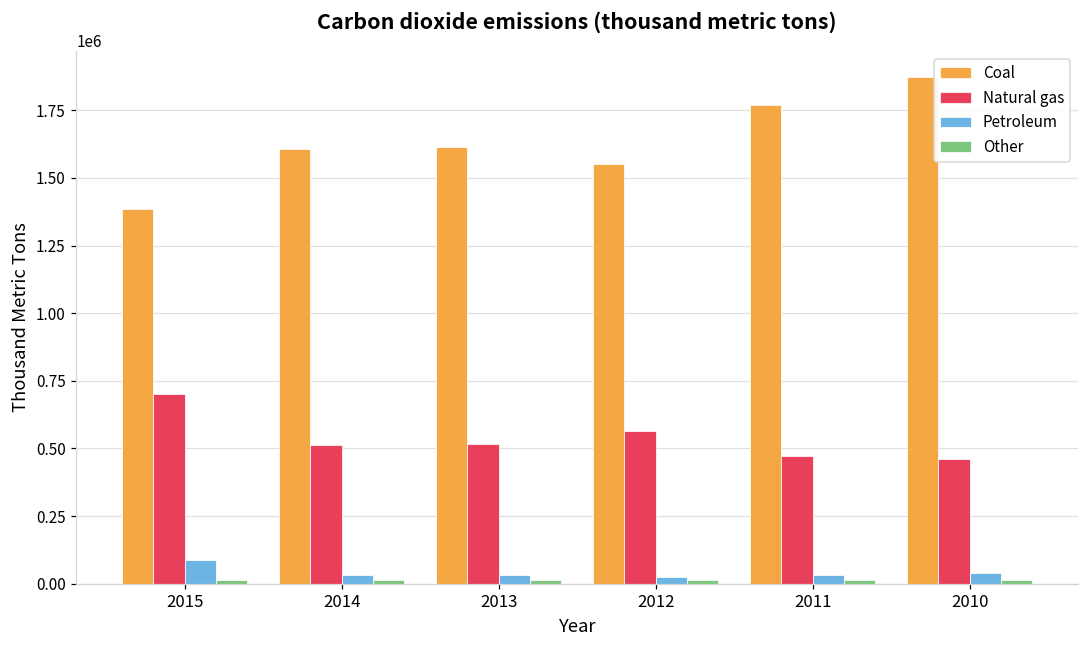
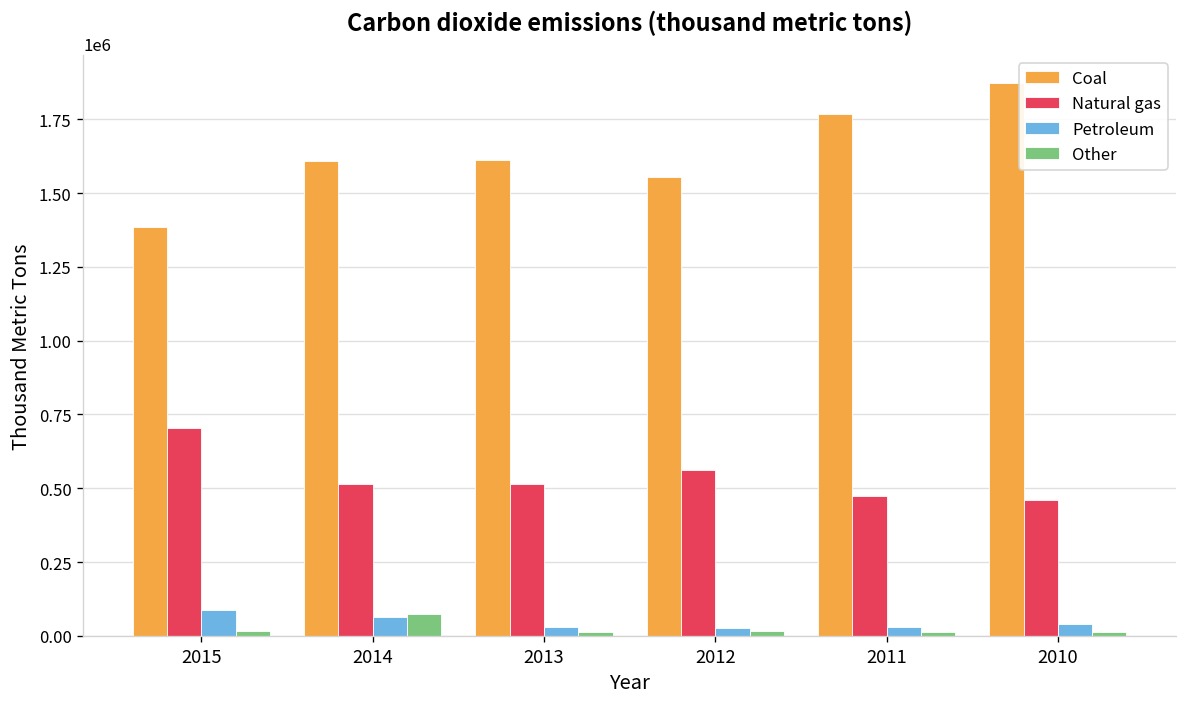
  {
    "Coal": {
      "2015": 1390000,
      "2014": 1610000,
      "2013": 1610000,
      "2012": 1550000,
      "2011": 1770000,
      "2010": 1870000
    },
    "Natural gas": {
      "2015": 700000,
      "2014": 510000,
      "2013": 520000,
      "2012": 560000,
      "2011": 470000,
      "2010": 460000
    },
    "Petroleum": {
      "2015": 90000,
-     "2014": 30000,
+     "2014": 60000,
      "2013": 30000,
      "2012": 30000,
      "2011": 30000,
      "2010": 40000
    },
    "Other": {
      "2015": 10000,
-     "2014": 10000,
+     "2014": 70000,
      "2013": 10000,
      "2012": 20000,
      "2011": 10000,
      "2010": 10000
    }
  }
